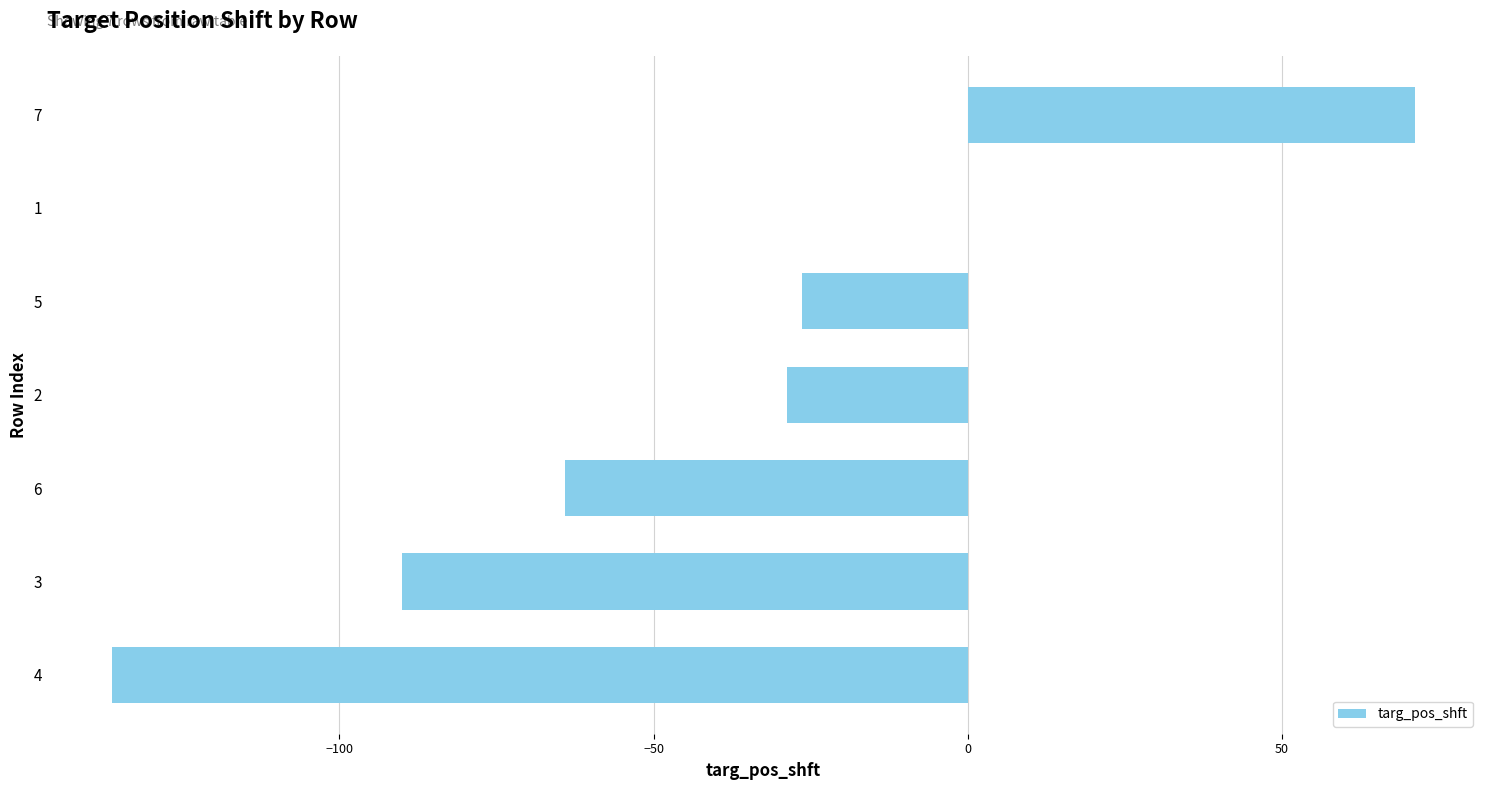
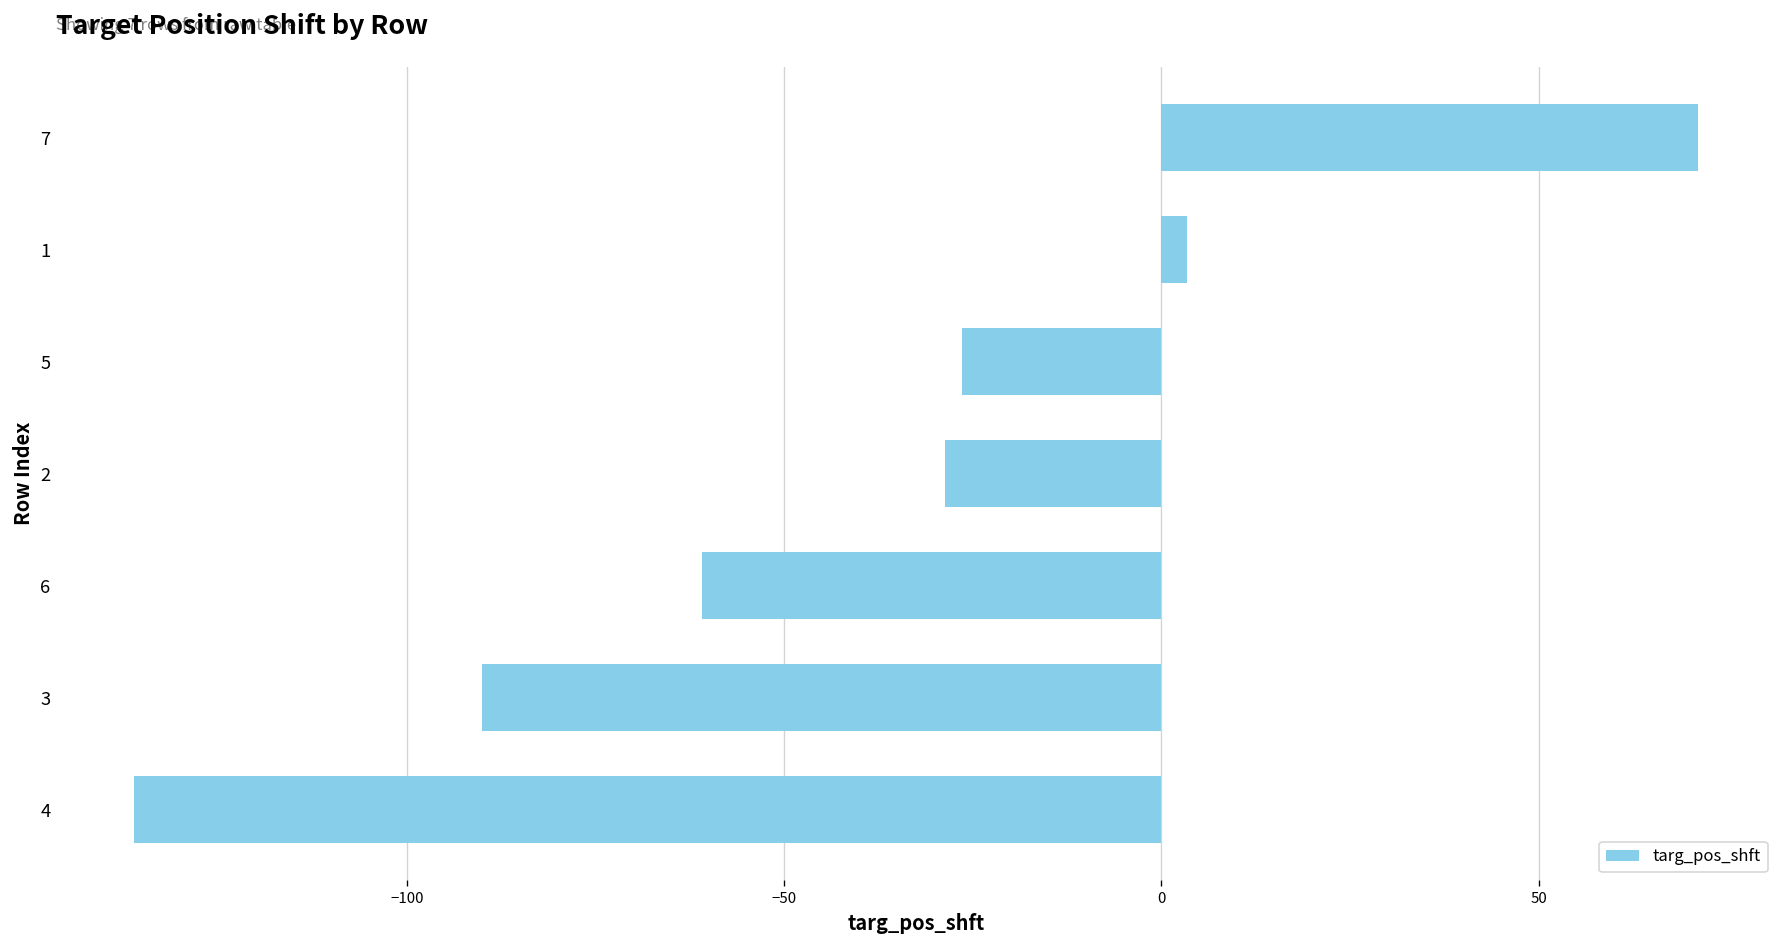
  {
    "7": 71,
-   "1": 0,
+   "1": 3,
    "5": -26,
    "2": -29,
-   "6": -64,
+   "6": -61,
    "3": -90,
    "4": -136
  }
